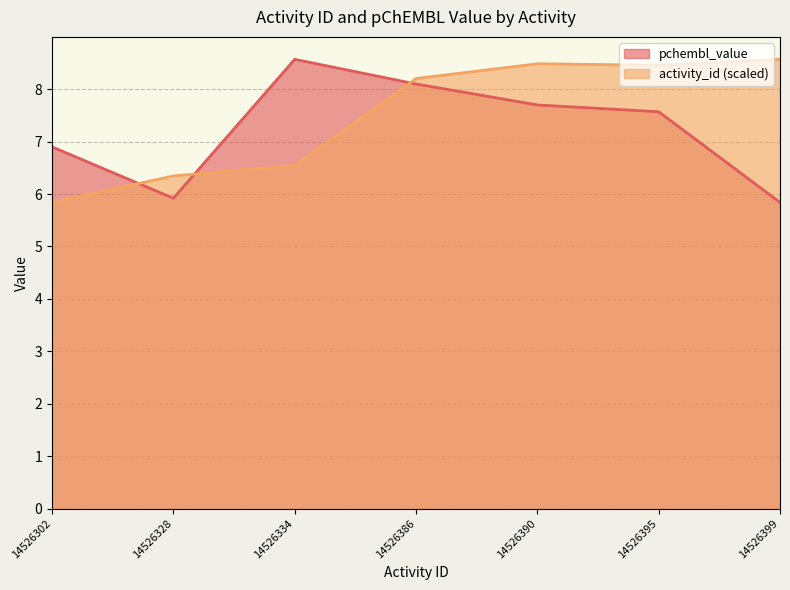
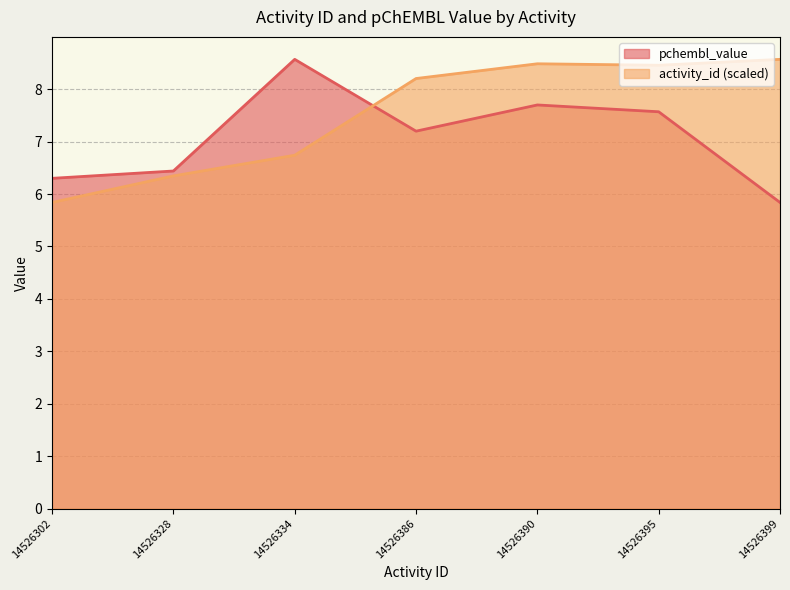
  {
    "pchembl_value": {
-     "14526302": 6.9,
-     "14526328": 5.9,
+     "14526302": 6.3,
+     "14526328": 6.4,
      "14526334": 8.6,
-     "14526386": 8.1,
+     "14526386": 7.2,
      "14526390": 7.7,
      "14526395": 7.6,
      "14526399": 5.8
    },
    "activity_id (scaled)": {
      "14526302": 5.8,
      "14526328": 6.3,
-     "14526334": 6.5,
+     "14526334": 6.7,
      "14526386": 8.2,
      "14526390": 8.5,
      "14526399": 8.6
    }
  }
